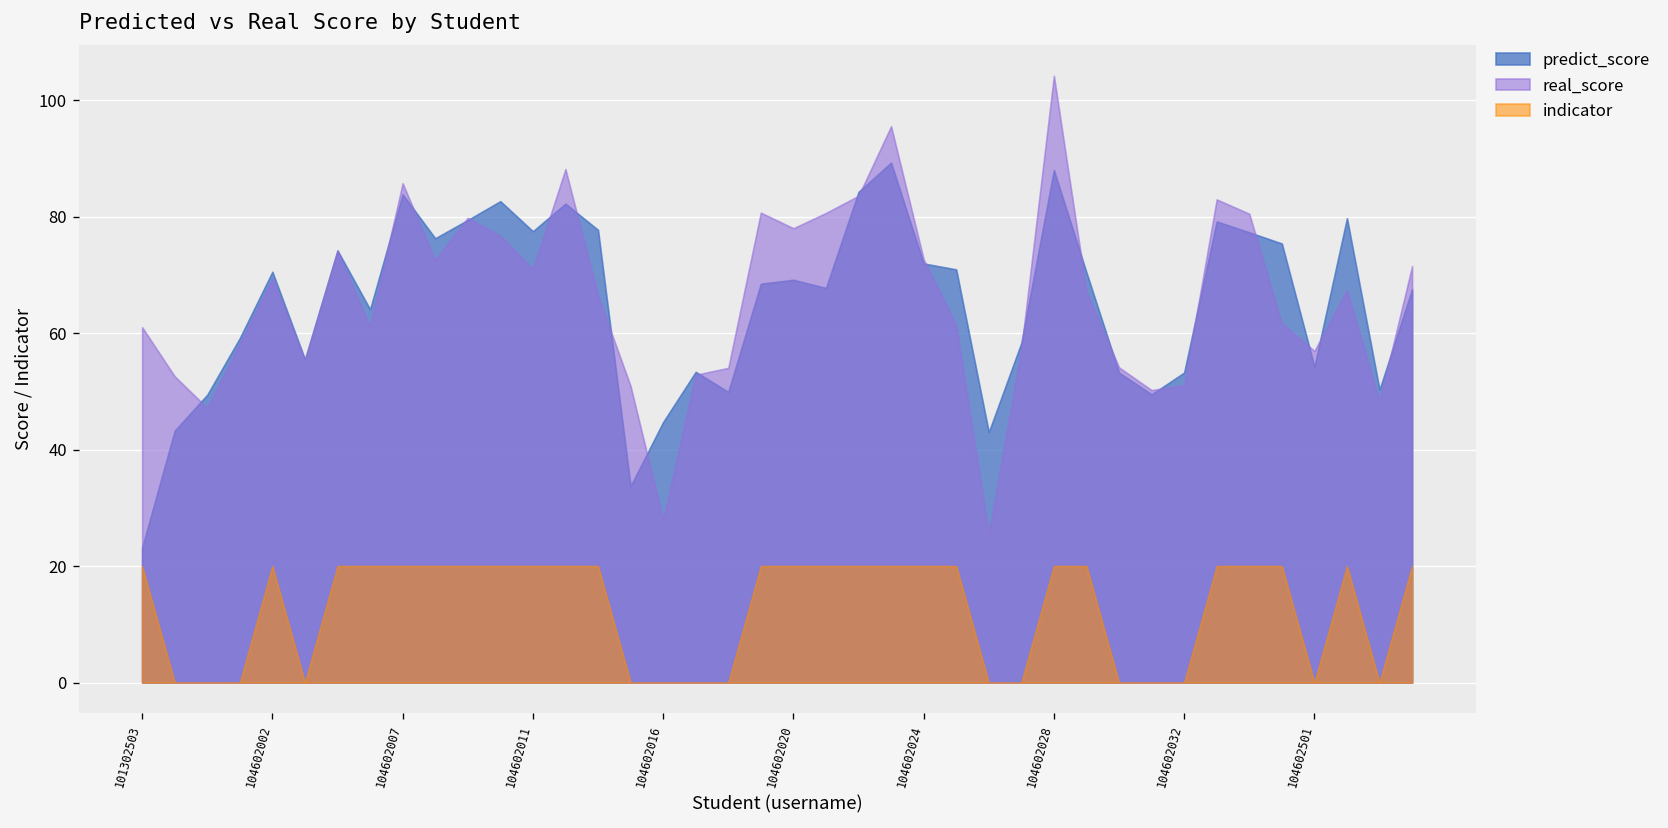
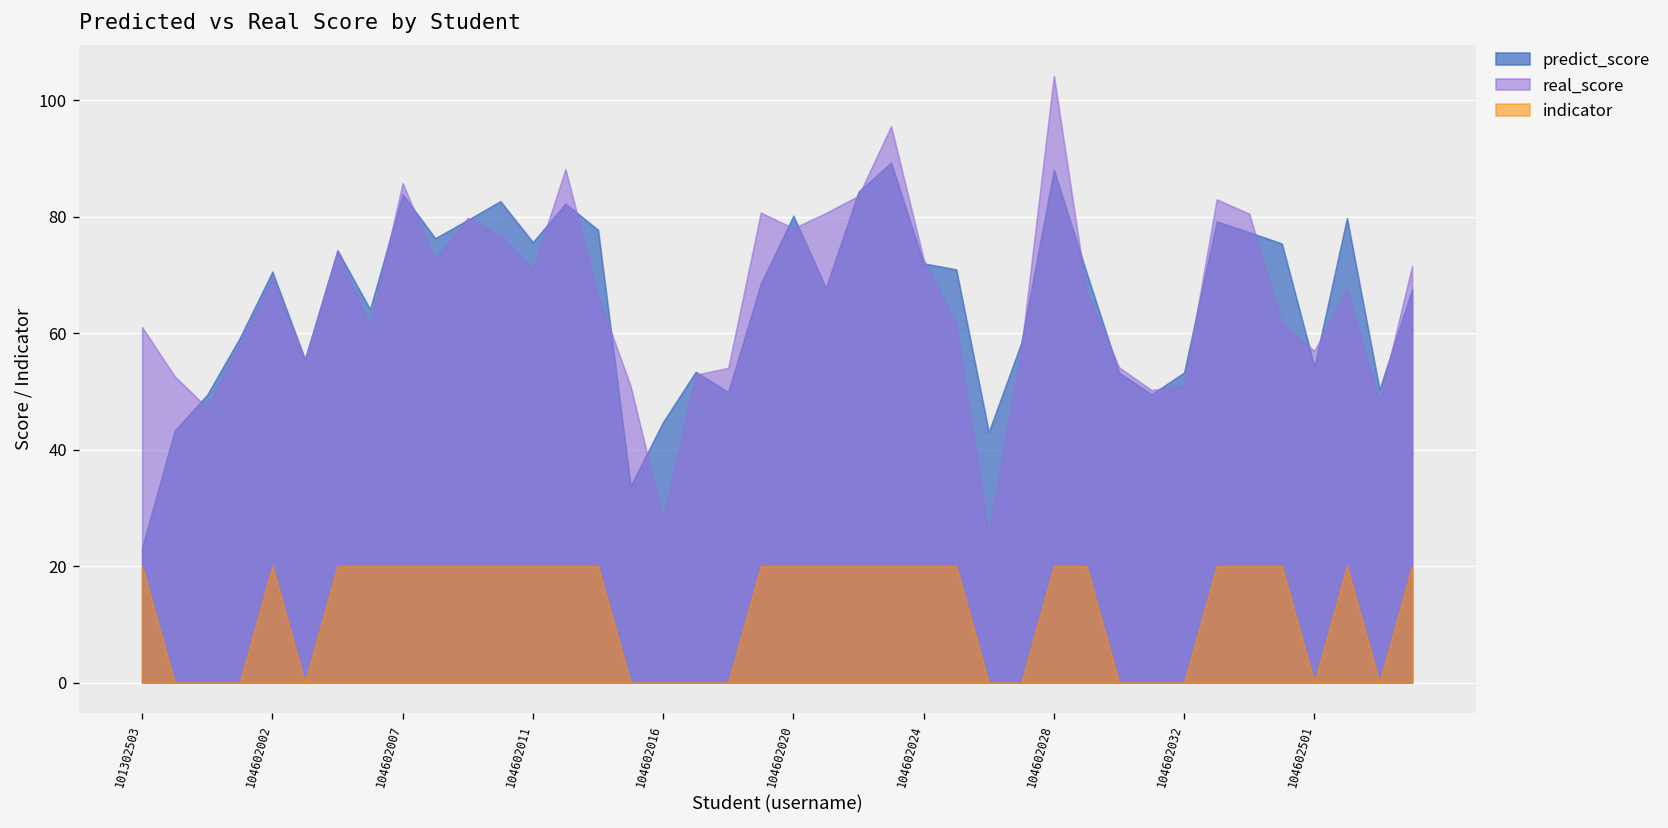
  {
    "predict_score": {
      "101302503": 23,
      "104602002": 71,
      "104602007": 84,
-     "104602011": 77,
+     "104602011": 76,
      "104602016": 45,
-     "104602020": 69,
+     "104602020": 80,
      "104602024": 72,
      "104602028": 88,
      "104602032": 53,
      "104602501": 54
    },
    "real_score": {
      "101302503": 61,
      "104602002": 69,
      "104602007": 86,
      "104602011": 71,
      "104602016": 28,
      "104602020": 78,
      "104602024": 73,
      "104602028": 104,
      "104602032": 51,
      "104602501": 57
    },
    "indicator": {
      "101302503": 20,
      "104602002": 20,
      "104602007": 20,
      "104602011": 20,
      "104602016": 0,
      "104602020": 20,
      "104602024": 20,
      "104602028": 20,
      "104602032": 0,
      "104602501": 0
    }
  }
